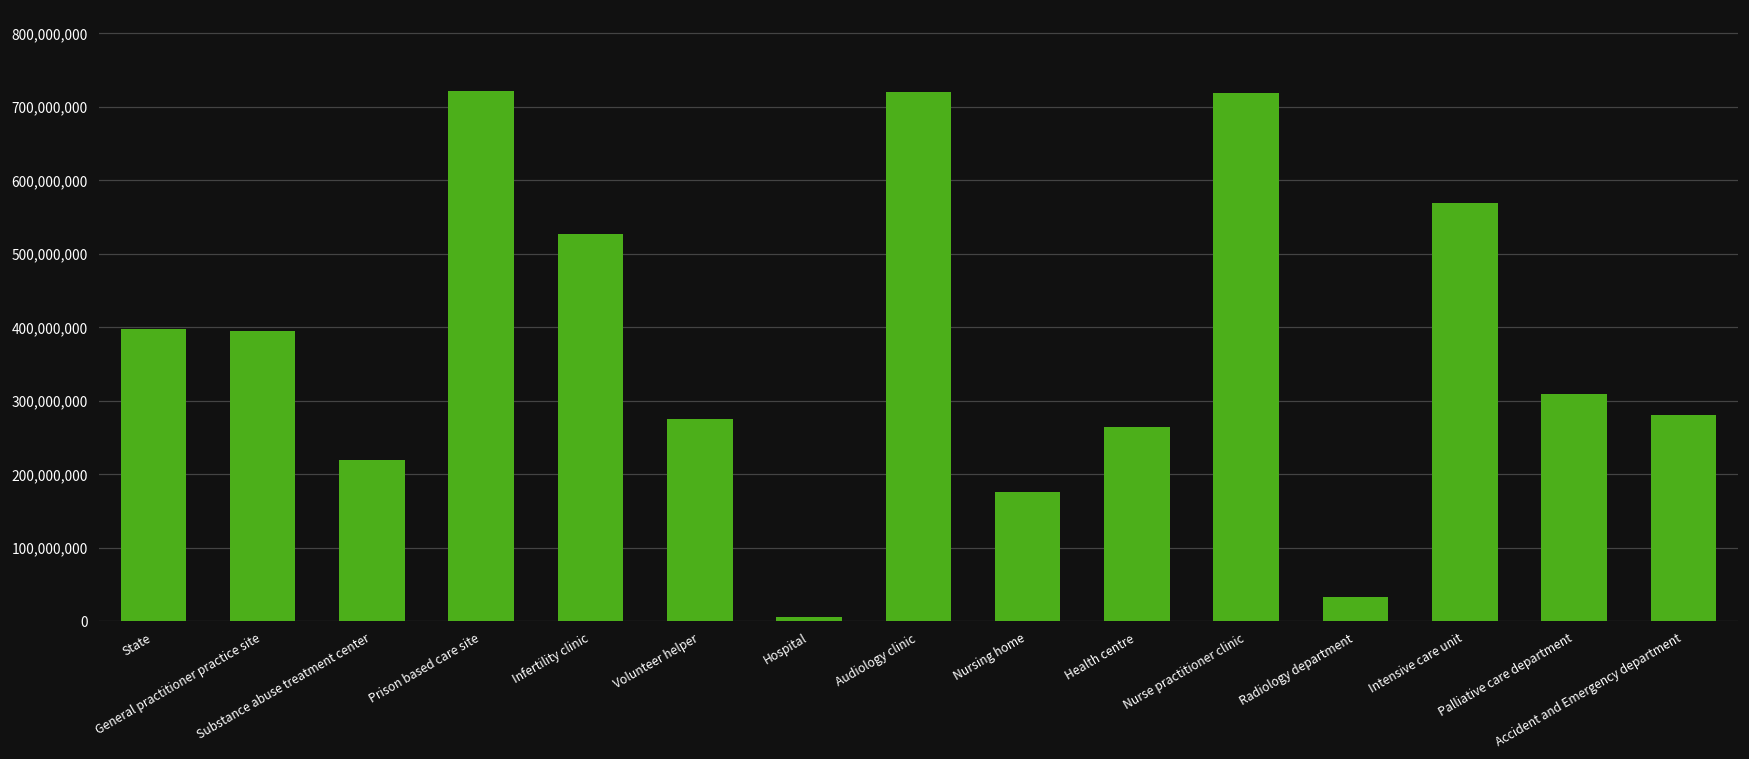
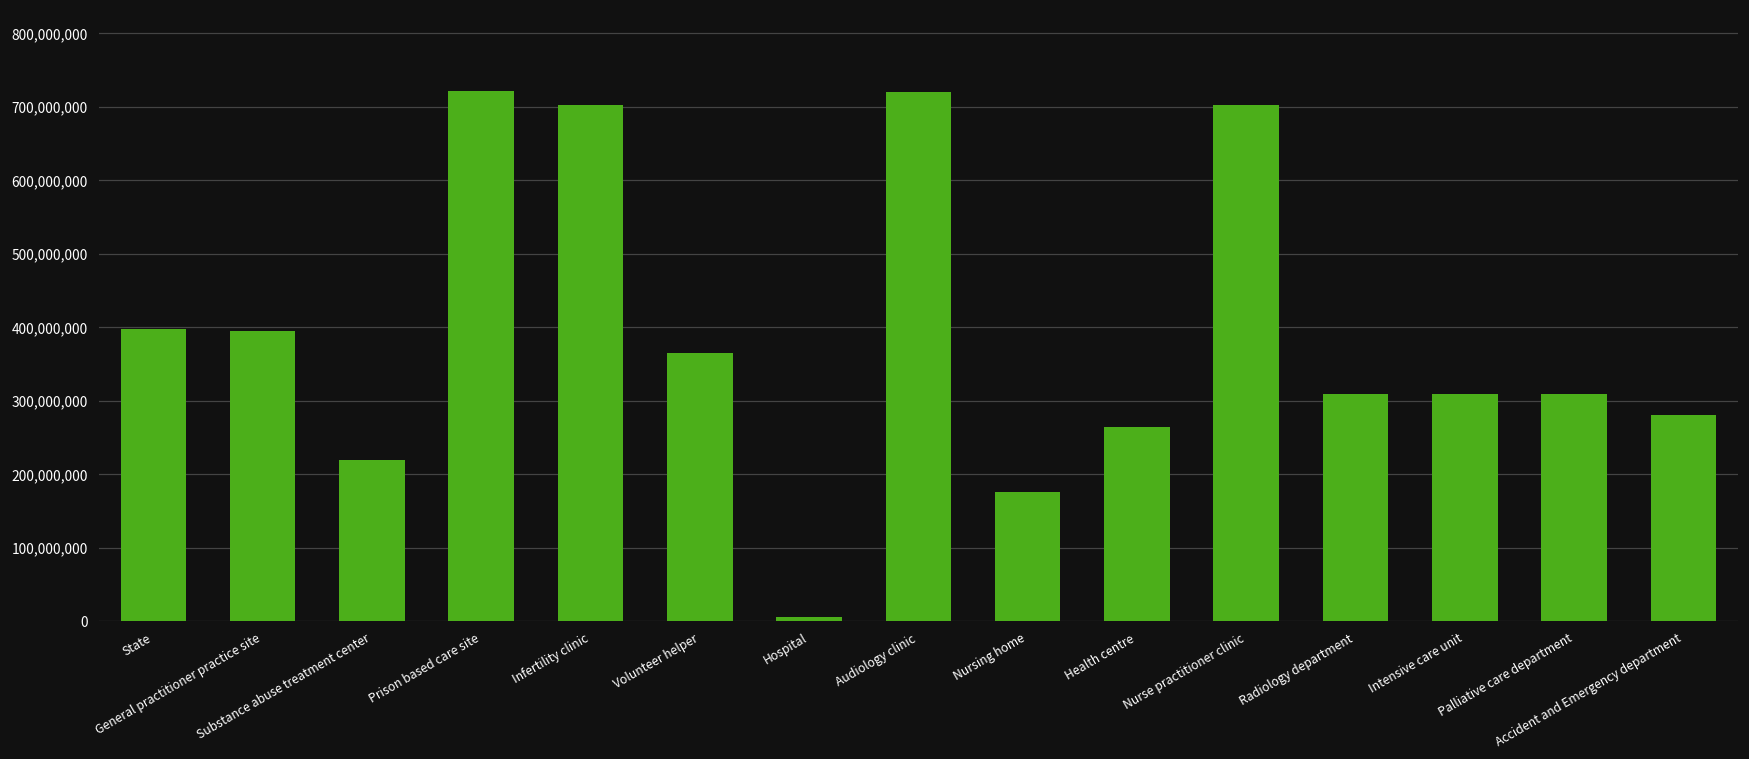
  {
    "State": "400,000,000",
    "General practitioner practice site": "390,000,000",
    "Substance abuse treatment center": "220,000,000",
    "Prison based care site": "720,000,000",
-   "Infertility clinic": "530,000,000",
-   "Volunteer helper": "280,000,000",
+   "Infertility clinic": "700,000,000",
+   "Volunteer helper": "370,000,000",
    "Hospital": "10,000,000",
    "Audiology clinic": "720,000,000",
    "Nursing home": "180,000,000",
    "Health centre": "260,000,000",
-   "Nurse practitioner clinic": "720,000,000",
-   "Radiology department": "30,000,000",
-   "Intensive care unit": "570,000,000",
+   "Nurse practitioner clinic": "700,000,000",
+   "Radiology department": "310,000,000",
+   "Intensive care unit": "310,000,000",
    "Palliative care department": "310,000,000",
    "Accident and Emergency department": "280,000,000"
  }
